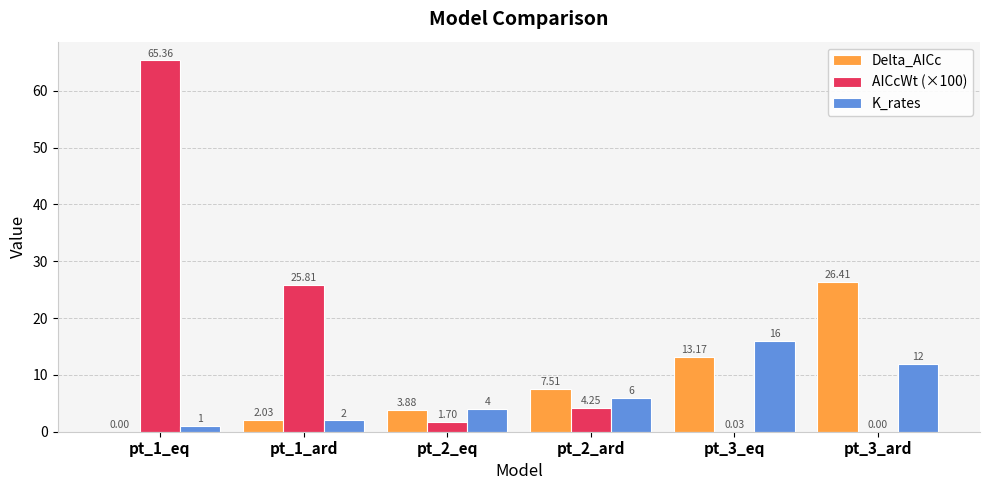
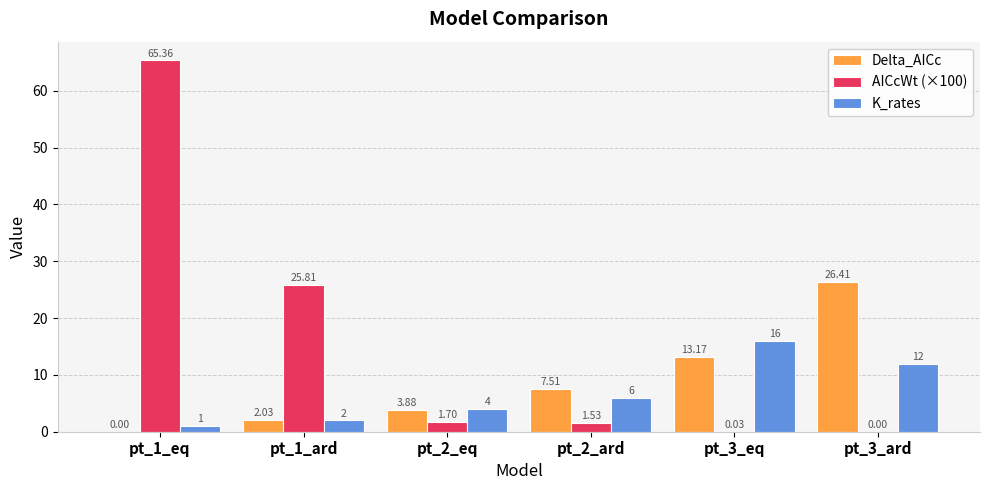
  {
    "Delta_AICc": {
      "pt_1_eq": 0.00,
      "pt_1_ard": 2.03,
      "pt_2_eq": 3.88,
      "pt_2_ard": 7.51,
      "pt_3_eq": 13.17,
      "pt_3_ard": 26.41
    },
    "AICcWt (×100)": {
      "pt_1_eq": 65.36,
      "pt_1_ard": 25.81,
      "pt_2_eq": 1.70,
-     "pt_2_ard": 4.25,
+     "pt_2_ard": 1.53,
      "pt_3_eq": 0.03,
      "pt_3_ard": 0.00
    },
    "K_rates": {
      "pt_1_eq": 1,
      "pt_1_ard": 2,
      "pt_2_eq": 4,
      "pt_2_ard": 6,
      "pt_3_eq": 16,
      "pt_3_ard": 12
    }
  }
